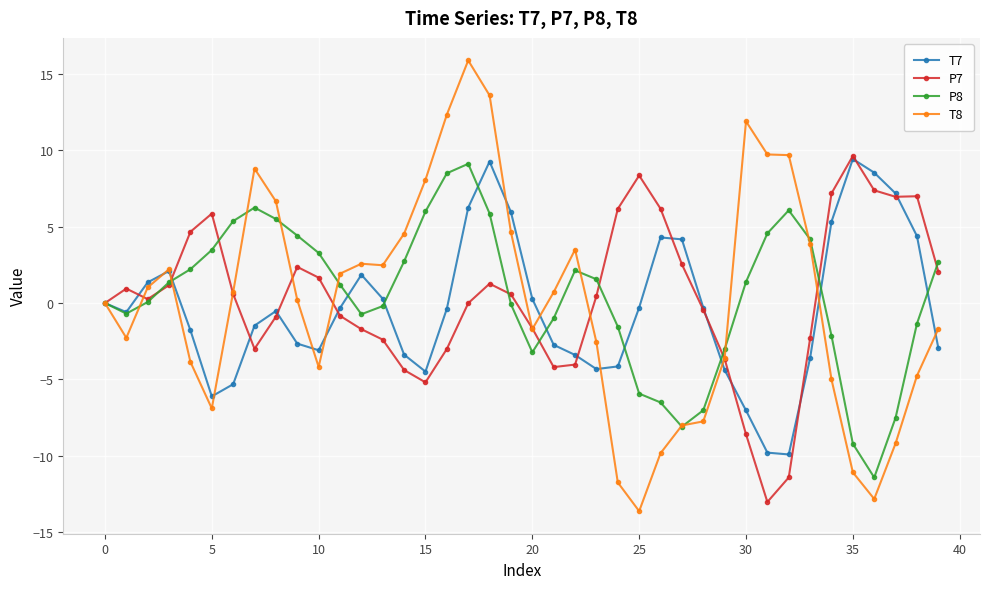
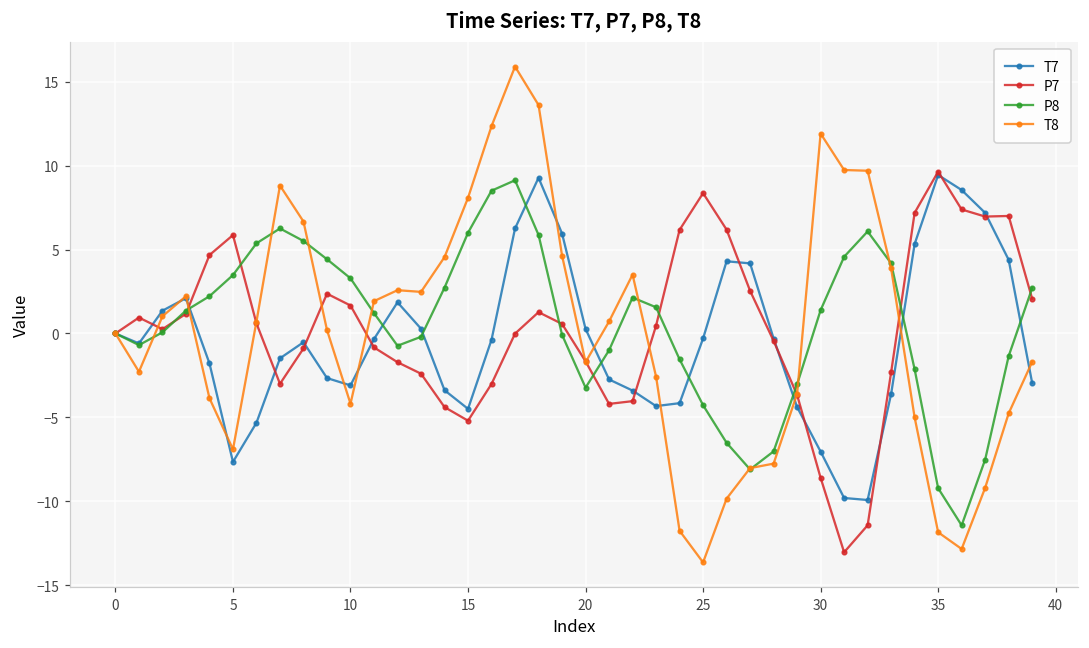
  {
    "T7": {
-     "5": -6.1,
+     "5": -7.6,
      "10": -3.1,
      "15": -4.5,
      "20": 0.3,
      "25": -0.3,
      "30": -7.0,
      "35": 9.4
    },
    "P7": {
      "5": 5.9,
      "10": 1.7,
      "15": -5.2,
      "25": 8.4,
      "30": -8.6,
      "35": 9.6
    },
    "P8": {
      "5": 3.5,
      "10": 3.3,
      "15": 6.0,
      "20": -3.2,
-     "25": -5.9,
+     "25": -4.3,
      "30": 1.4,
      "35": -9.2
    },
    "T8": {
      "5": -6.9,
      "10": -4.2,
      "15": 8.1,
      "25": -13.6,
      "30": 11.9,
-     "35": -11.1
+     "35": -11.8
    }
  }
